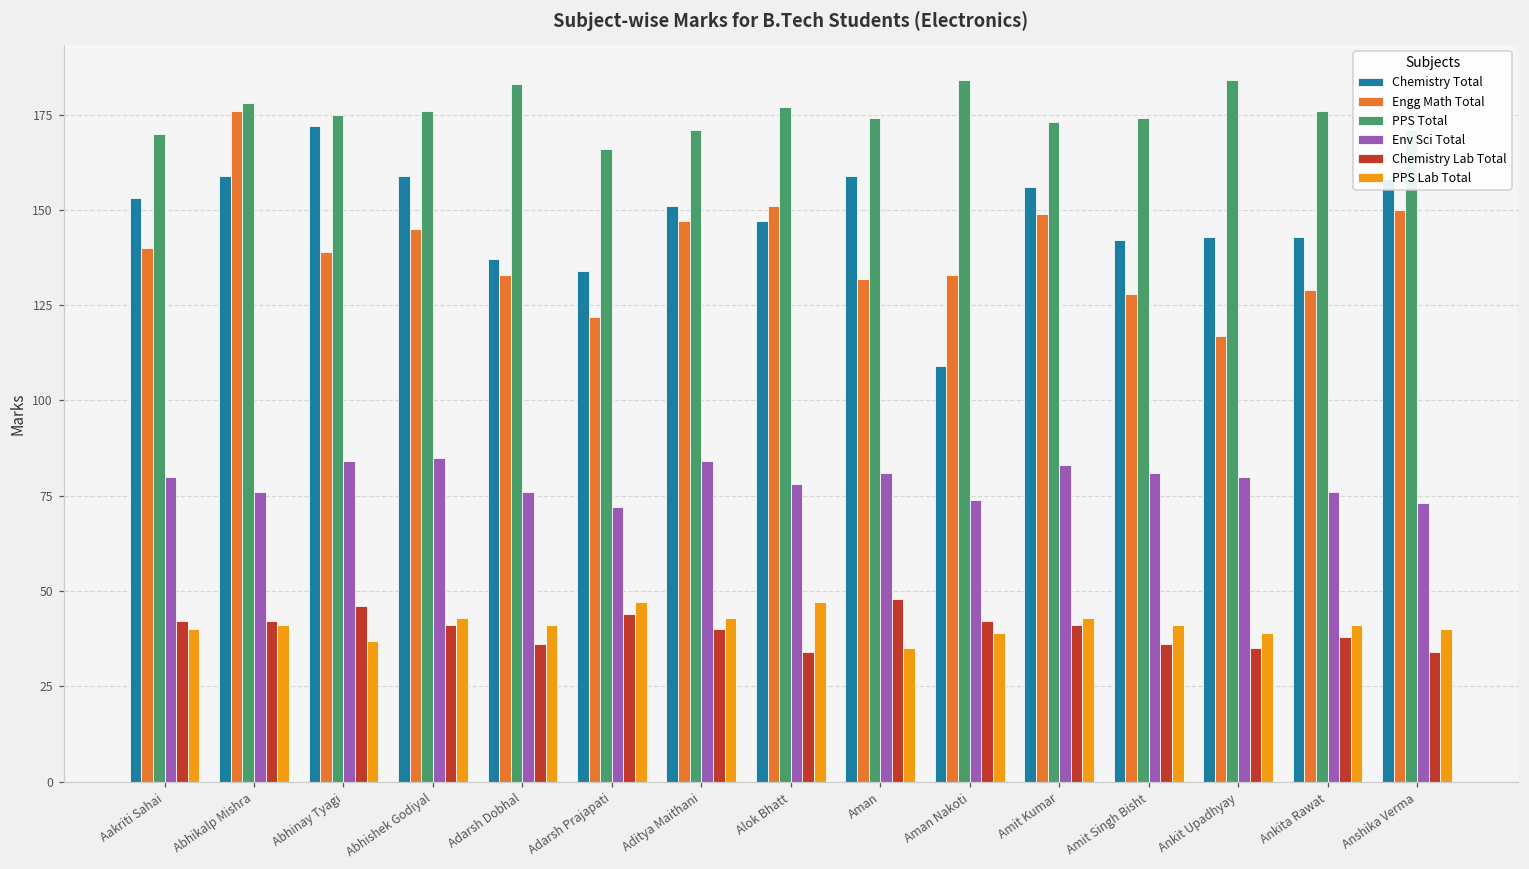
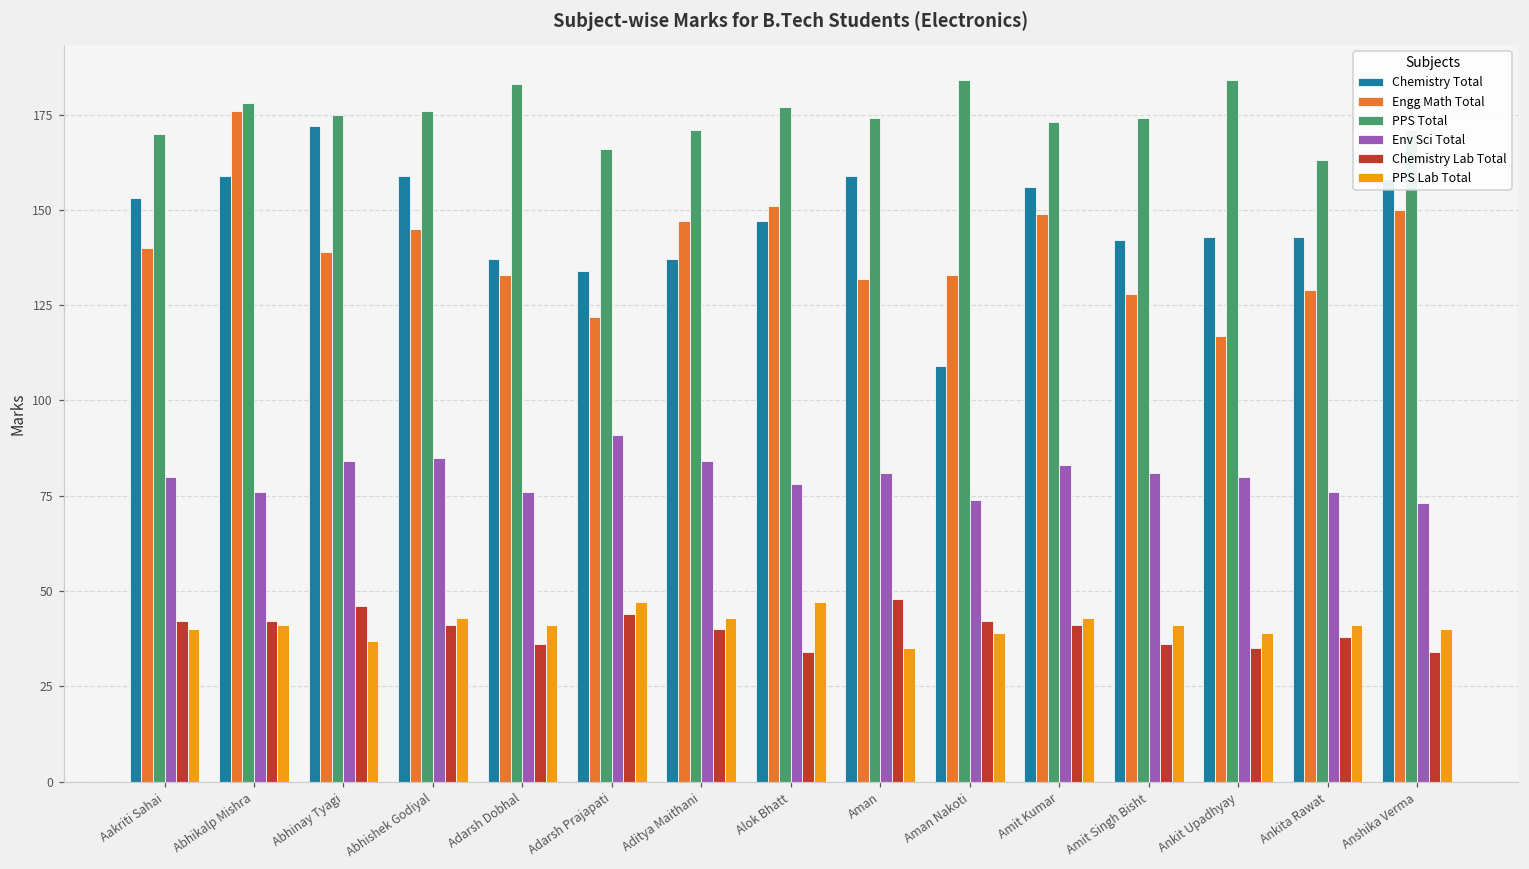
  {
    "Chemistry Total": {
      "Aakriti Sahai": 153,
      "Abhikalp Mishra": 159,
      "Abhinay Tyagi": 172,
      "Abhishek Godiyal": 159,
      "Adarsh Dobhal": 137,
      "Adarsh Prajapati": 134,
-     "Aditya Maithani": 151,
+     "Aditya Maithani": 137,
      "Alok Bhatt": 147,
      "Aman": 159,
      "Aman Nakoti": 109,
      "Amit Kumar": 156,
      "Amit Singh Bisht": 142,
      "Ankit Upadhyay": 143,
      "Ankita Rawat": 143,
      "Anshika Verma": 158
    },
    "PPS Total": {
      "Aakriti Sahai": 170,
      "Abhikalp Mishra": 178,
      "Abhinay Tyagi": 175,
      "Abhishek Godiyal": 176,
      "Adarsh Dobhal": 183,
      "Adarsh Prajapati": 166,
      "Aditya Maithani": 171,
      "Alok Bhatt": 177,
      "Aman": 174,
      "Aman Nakoti": 184,
      "Amit Kumar": 173,
      "Amit Singh Bisht": 174,
      "Ankit Upadhyay": 184,
-     "Ankita Rawat": 176
+     "Ankita Rawat": 163
    },
    "Env Sci Total": {
      "Aakriti Sahai": 80,
      "Abhikalp Mishra": 76,
      "Abhinay Tyagi": 84,
      "Abhishek Godiyal": 85,
      "Adarsh Dobhal": 76,
-     "Adarsh Prajapati": 72,
+     "Adarsh Prajapati": 91,
      "Aditya Maithani": 84,
      "Alok Bhatt": 78,
      "Aman": 81,
      "Aman Nakoti": 74,
      "Amit Kumar": 83,
      "Amit Singh Bisht": 81,
      "Ankit Upadhyay": 80,
      "Ankita Rawat": 76,
      "Anshika Verma": 73
    },
    "Chemistry Lab Total": {
      "Aakriti Sahai": 42,
      "Abhikalp Mishra": 42,
      "Abhinay Tyagi": 46,
      "Abhishek Godiyal": 41,
      "Adarsh Dobhal": 36,
      "Adarsh Prajapati": 44,
      "Aditya Maithani": 40,
      "Alok Bhatt": 34,
      "Aman": 48,
      "Aman Nakoti": 42,
      "Amit Kumar": 41,
      "Amit Singh Bisht": 36,
      "Ankit Upadhyay": 35,
      "Ankita Rawat": 38,
      "Anshika Verma": 34
    }
  }
